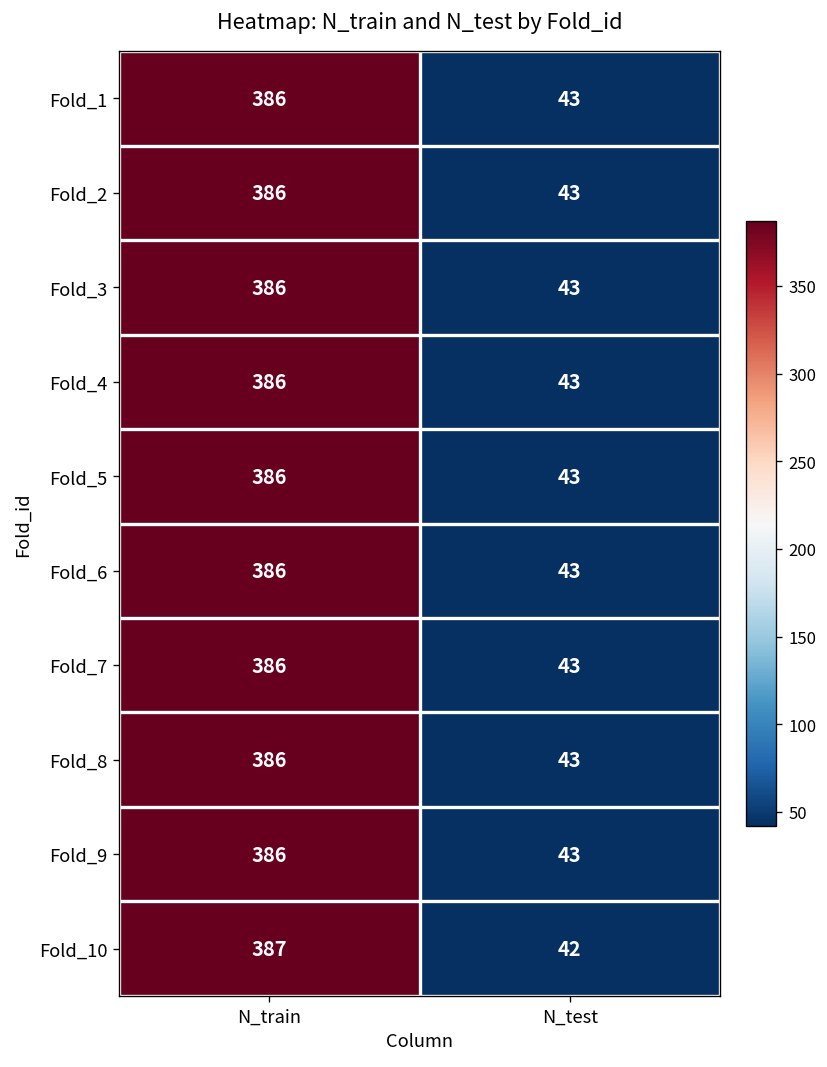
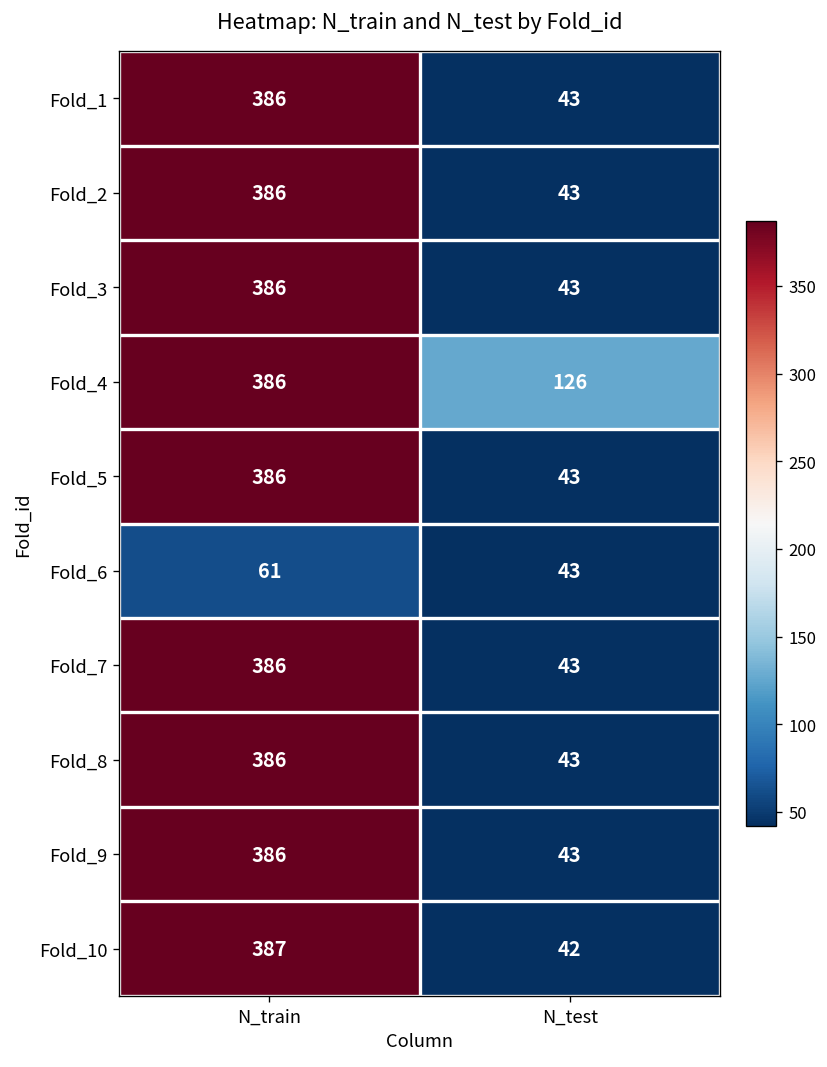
  {
    "Fold_1": {
      "N_train": 386,
      "N_test": 43
    },
    "Fold_2": {
      "N_train": 386,
      "N_test": 43
    },
    "Fold_3": {
      "N_train": 386,
      "N_test": 43
    },
    "Fold_4": {
      "N_train": 386,
-     "N_test": 43
+     "N_test": 126
    },
    "Fold_5": {
      "N_train": 386,
      "N_test": 43
    },
    "Fold_6": {
-     "N_train": 386,
+     "N_train": 61,
      "N_test": 43
    },
    "Fold_7": {
      "N_train": 386,
      "N_test": 43
    },
    "Fold_8": {
      "N_train": 386,
      "N_test": 43
    },
    "Fold_9": {
      "N_train": 386,
      "N_test": 43
    },
    "Fold_10": {
      "N_train": 387,
      "N_test": 42
    }
  }
